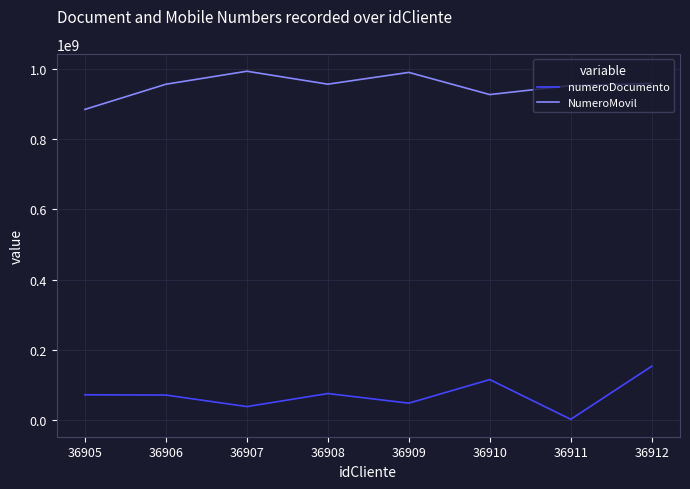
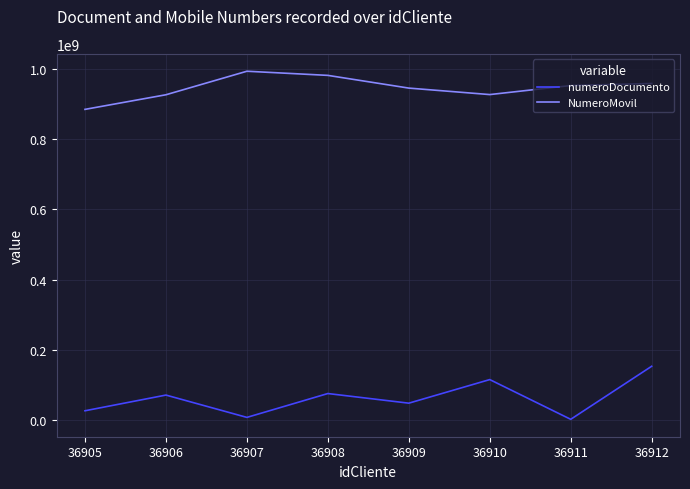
  {
    "numeroDocumento": {
-     "36905": 70000000,
+     "36905": 30000000,
      "36906": 70000000,
-     "36907": 40000000,
+     "36907": 10000000,
      "36908": 80000000,
      "36909": 50000000,
      "36910": 120000000,
      "36911": 0,
      "36912": 150000000
    },
    "NumeroMovil": {
      "36905": 880000000,
-     "36906": 960000000,
+     "36906": 930000000,
      "36907": 990000000,
-     "36908": 960000000,
-     "36909": 990000000,
+     "36908": 980000000,
+     "36909": 940000000,
      "36910": 930000000
    }
  }
